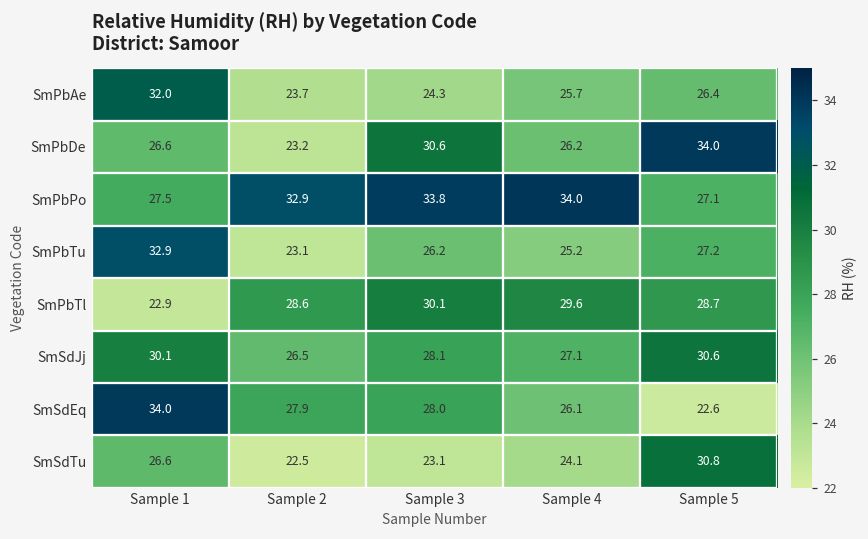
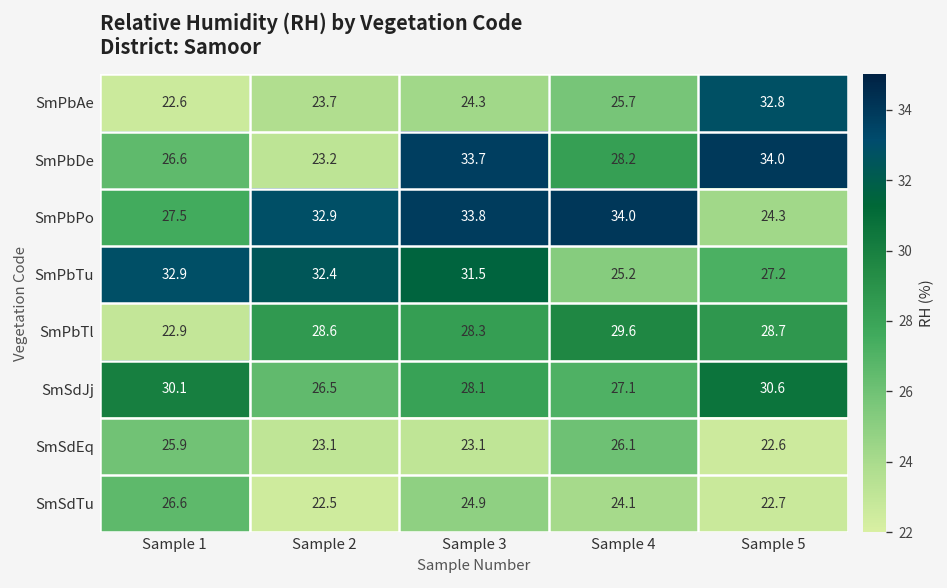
  {
    "SmPbAe": {
-     "Sample 1": 32.0,
+     "Sample 1": 22.6,
      "Sample 2": 23.7,
      "Sample 3": 24.3,
      "Sample 4": 25.7,
-     "Sample 5": 26.4
+     "Sample 5": 32.8
    },
    "SmPbDe": {
      "Sample 1": 26.6,
      "Sample 2": 23.2,
-     "Sample 3": 30.6,
-     "Sample 4": 26.2,
+     "Sample 3": 33.7,
+     "Sample 4": 28.2,
      "Sample 5": 34.0
    },
    "SmPbPo": {
      "Sample 1": 27.5,
      "Sample 2": 32.9,
      "Sample 3": 33.8,
      "Sample 4": 34.0,
-     "Sample 5": 27.1
+     "Sample 5": 24.3
    },
    "SmPbTu": {
      "Sample 1": 32.9,
-     "Sample 2": 23.1,
-     "Sample 3": 26.2,
+     "Sample 2": 32.4,
+     "Sample 3": 31.5,
      "Sample 4": 25.2,
      "Sample 5": 27.2
    },
    "SmPbTl": {
      "Sample 1": 22.9,
      "Sample 2": 28.6,
-     "Sample 3": 30.1,
+     "Sample 3": 28.3,
      "Sample 4": 29.6,
      "Sample 5": 28.7
    },
    "SmSdJj": {
      "Sample 1": 30.1,
      "Sample 2": 26.5,
      "Sample 3": 28.1,
      "Sample 4": 27.1,
      "Sample 5": 30.6
    },
    "SmSdEq": {
-     "Sample 1": 34.0,
-     "Sample 2": 27.9,
-     "Sample 3": 28.0,
+     "Sample 1": 25.9,
+     "Sample 2": 23.1,
+     "Sample 3": 23.1,
      "Sample 4": 26.1,
      "Sample 5": 22.6
    },
    "SmSdTu": {
      "Sample 1": 26.6,
      "Sample 2": 22.5,
-     "Sample 3": 23.1,
+     "Sample 3": 24.9,
      "Sample 4": 24.1,
-     "Sample 5": 30.8
+     "Sample 5": 22.7
    }
  }
